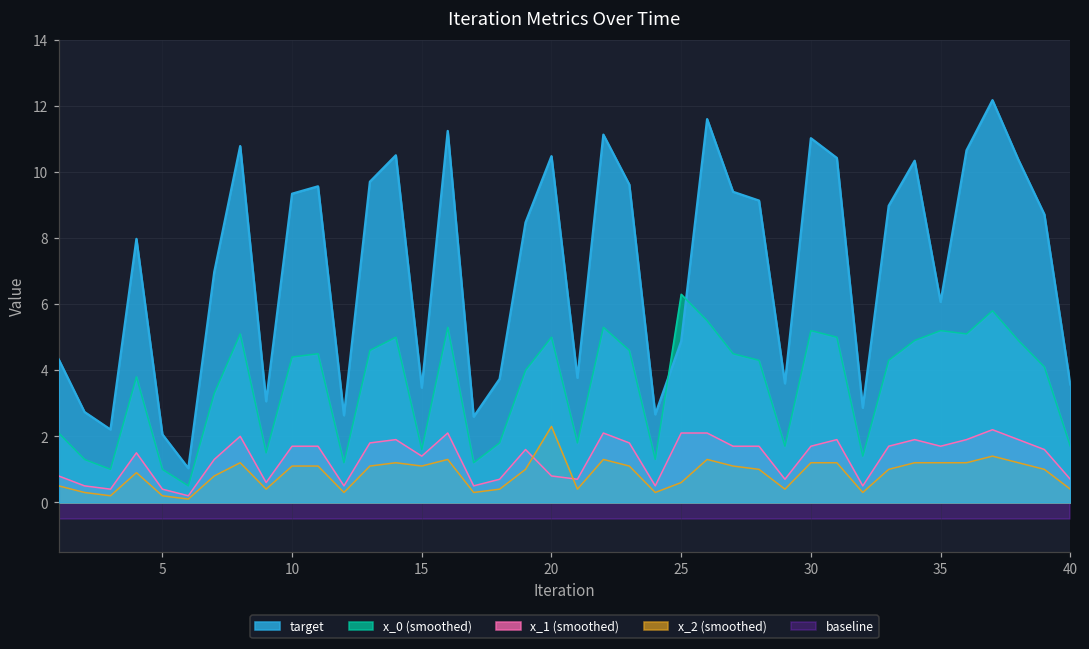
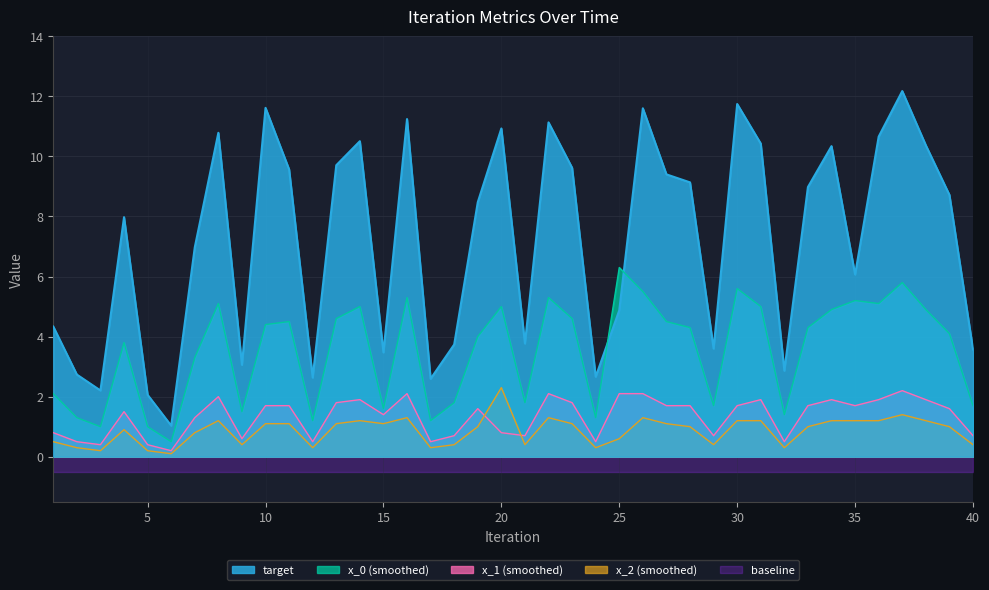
  {
    "target": {
      "5": 2.1,
-     "10": 9.3,
+     "10": 11.6,
      "15": 3.5,
-     "20": 10.5,
+     "20": 10.9,
      "25": 4.9,
-     "30": 11.0,
+     "30": 11.7,
      "35": 6.1,
      "40": 3.6
    },
    "x_0 (smoothed)": {
      "5": 1.0,
      "10": 4.4,
      "15": 1.6,
      "20": 5.0,
      "25": 6.3,
-     "30": 5.2,
+     "30": 5.6,
      "35": 5.2,
      "40": 1.7
    },
    "x_1 (smoothed)": {
      "5": 0.4,
      "10": 1.7,
      "15": 1.4,
      "20": 0.8,
      "25": 2.1,
      "30": 1.7,
      "35": 1.7,
      "40": 0.7
    },
    "x_2 (smoothed)": {
      "5": 0.2,
      "10": 1.1,
      "15": 1.1,
      "20": 2.3,
      "25": 0.6,
      "30": 1.2,
      "35": 1.2,
      "40": 0.4
    },
    "baseline": {
      "5": 0.0,
      "10": 0.0,
      "15": 0.0,
      "20": 0.0,
      "25": 0.0,
      "30": 0.0,
      "35": 0.0,
      "40": 0.0
    }
  }
